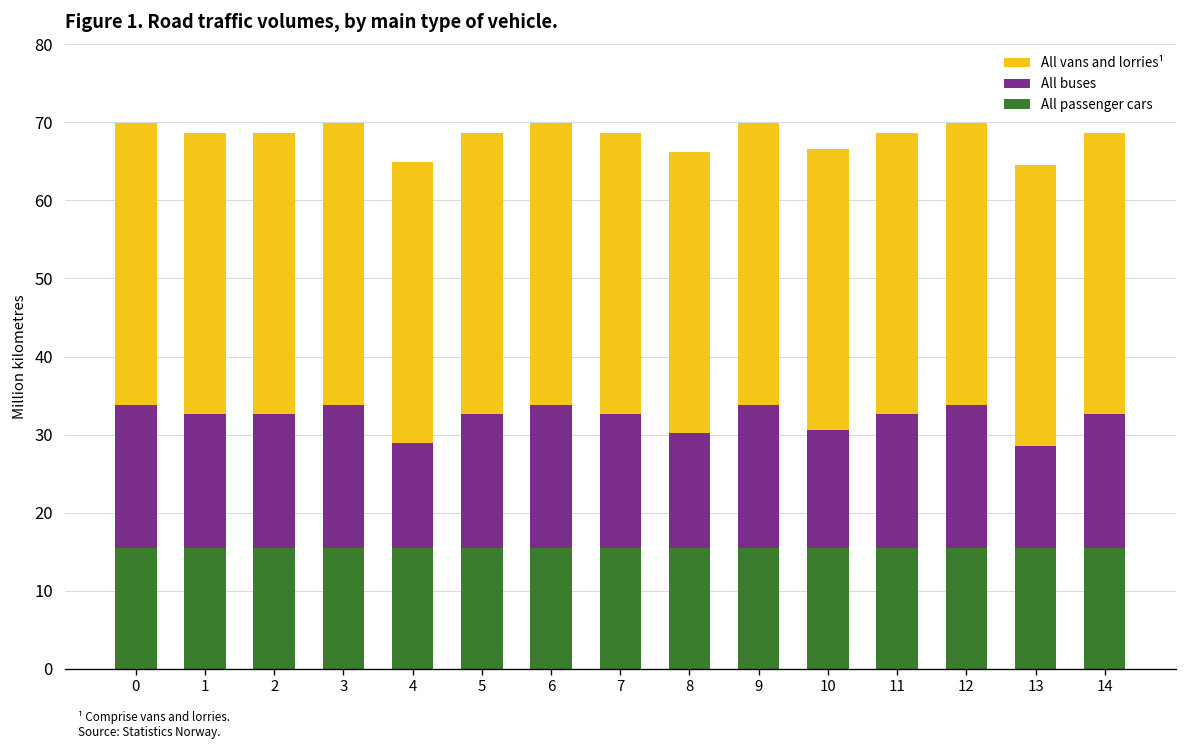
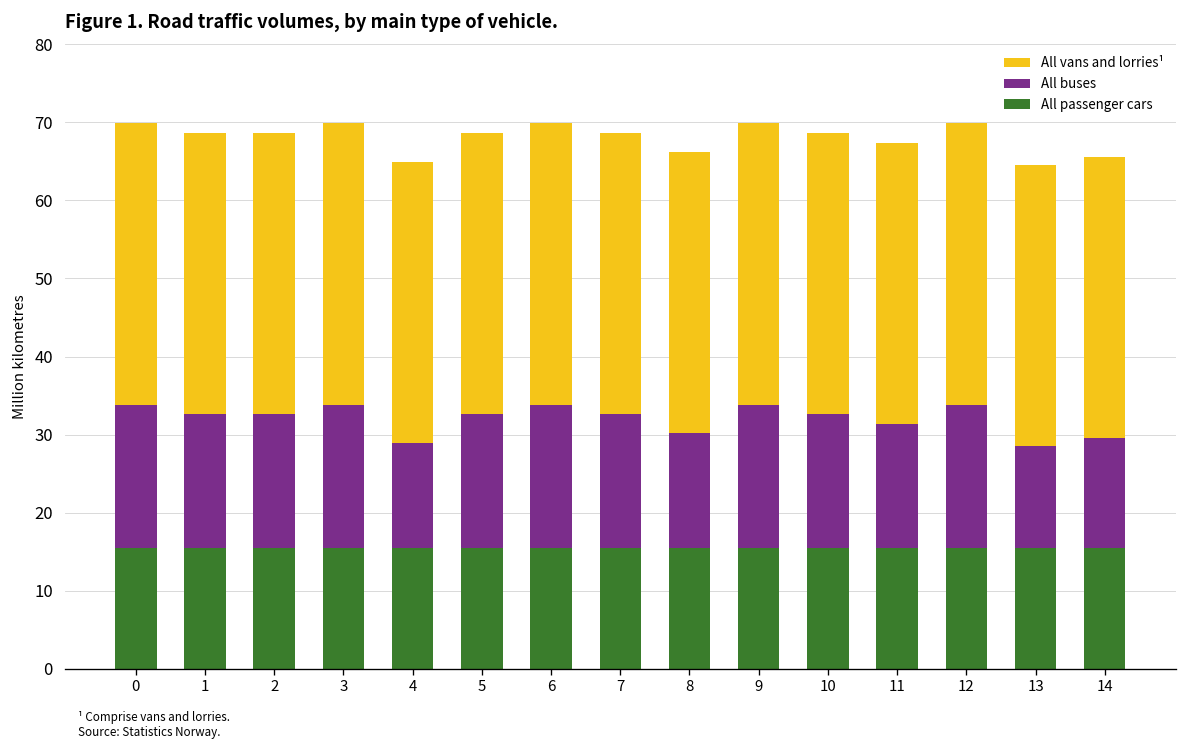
  {
    "All passenger cars": {
      "0": 16,
      "1": 16,
      "2": 16,
      "3": 16,
      "4": 16,
      "5": 16,
      "6": 16,
      "7": 16,
      "8": 16,
      "9": 16,
      "10": 16,
      "11": 16,
      "12": 16,
      "13": 16,
      "14": 16
    },
    "All buses": {
      "0": 18,
      "1": 17,
      "2": 17,
      "3": 18,
      "4": 13,
      "5": 17,
      "6": 18,
      "7": 17,
      "8": 15,
      "9": 18,
-     "10": 15,
-     "11": 17,
+     "10": 17,
+     "11": 16,
      "12": 18,
      "13": 13,
-     "14": 17
+     "14": 14
    },
    "All vans and lorries¹": {
      "0": 36,
      "1": 36,
      "2": 36,
      "3": 36,
      "4": 36,
      "5": 36,
      "6": 36,
      "7": 36,
      "8": 36,
      "9": 36,
      "10": 36,
      "11": 36,
      "12": 36,
      "13": 36,
      "14": 36
    }
  }
